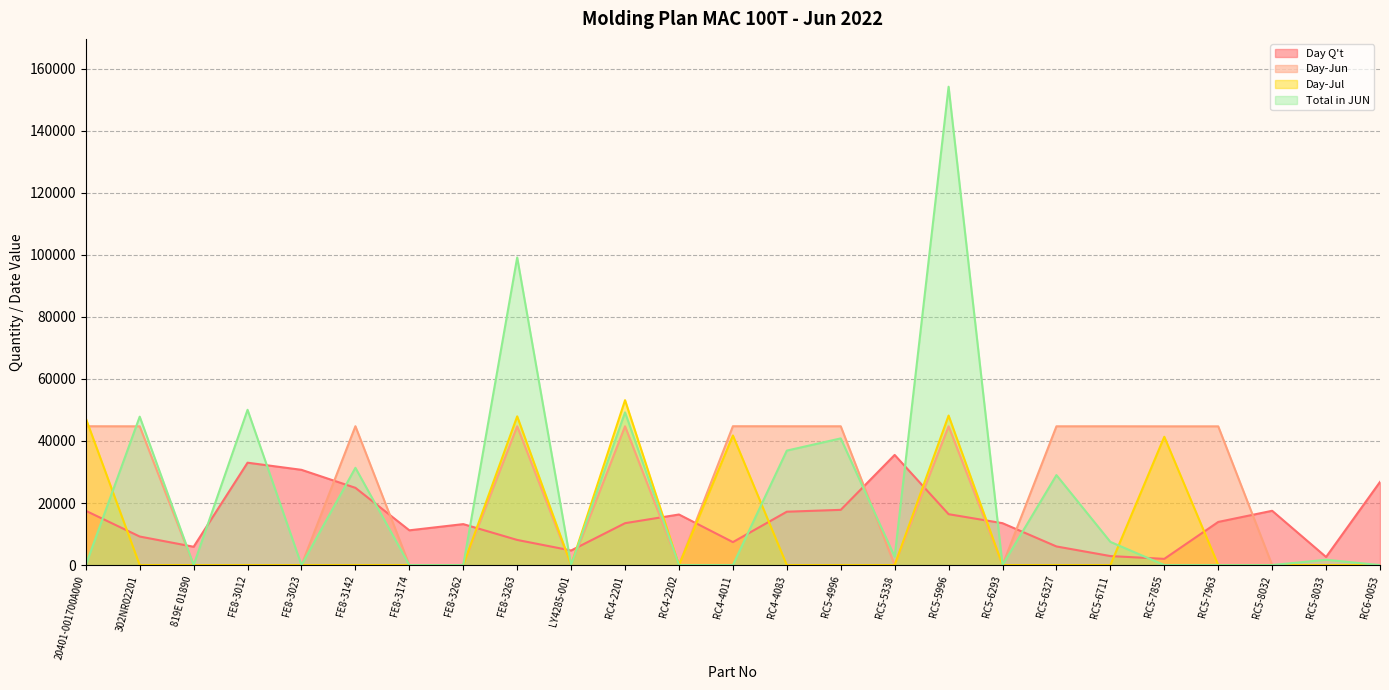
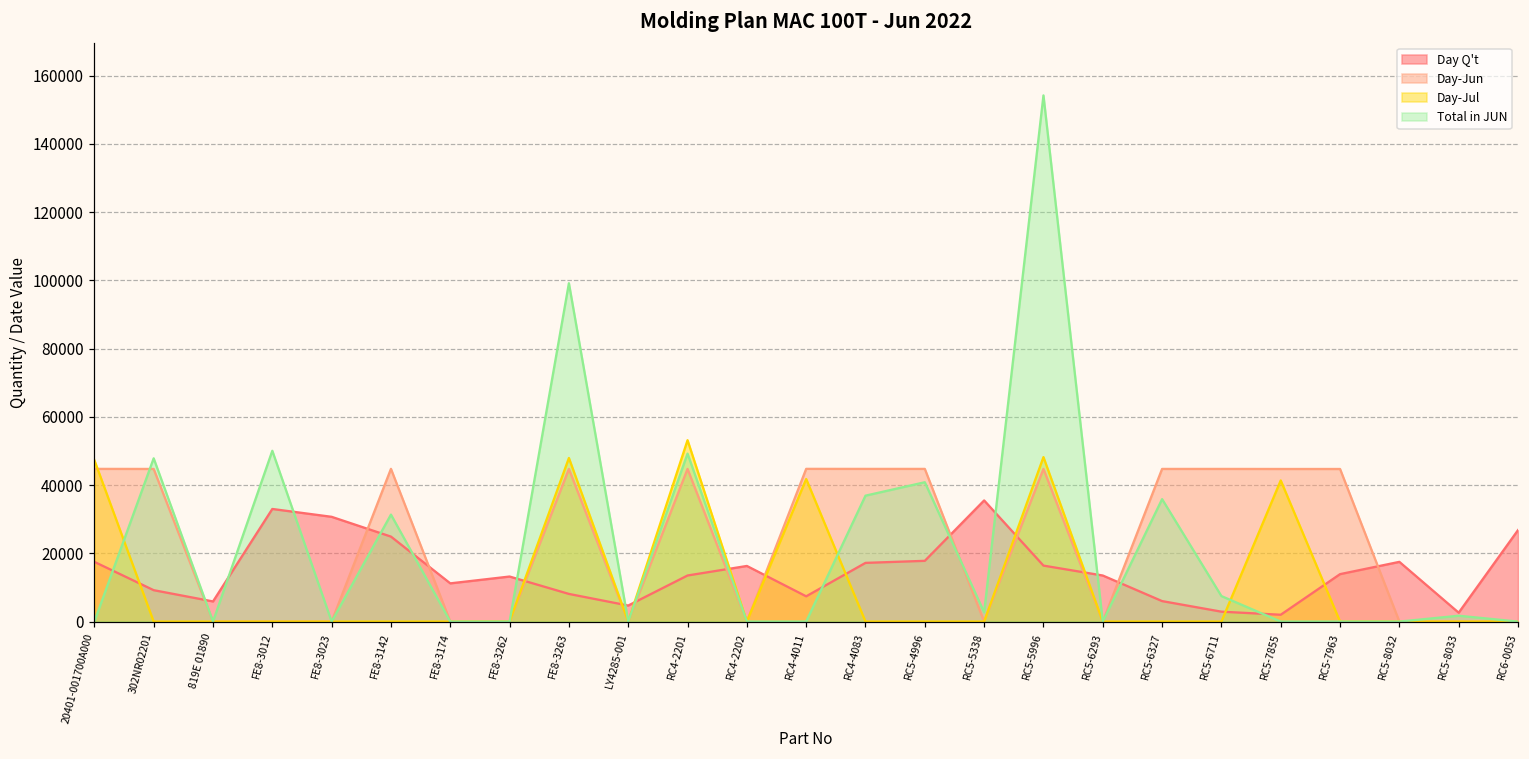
  {
    "Day-Jul": {
      "20401-001700A000": 47000,
      "302NR02201": 0,
      "FE8-3142": 0,
      "FE8-3263": 48000,
      "RC4-2201": 53000,
      "RC4-4011": 42000,
      "RC4-4083": 0,
      "RC5-4996": 0,
      "RC5-5996": 48000,
      "RC5-6327": 0,
      "RC5-6711": 0,
      "RC5-7855": 41000
    },
    "Total in JUN": {
      "20401-001700A000": 0,
      "302NR02201": 48000,
      "FE8-3012": 50000,
      "FE8-3142": 31000,
      "FE8-3263": 99000,
      "RC4-2201": 49000,
      "RC4-4011": 0,
      "RC4-4083": 37000,
      "RC5-4996": 41000,
      "RC5-5338": 3000,
      "RC5-5996": 154000,
-     "RC5-6327": 29000,
+     "RC5-6327": 36000,
      "RC5-6711": 7000,
      "RC5-7855": 0,
      "RC5-8033": 2000
    }
  }
